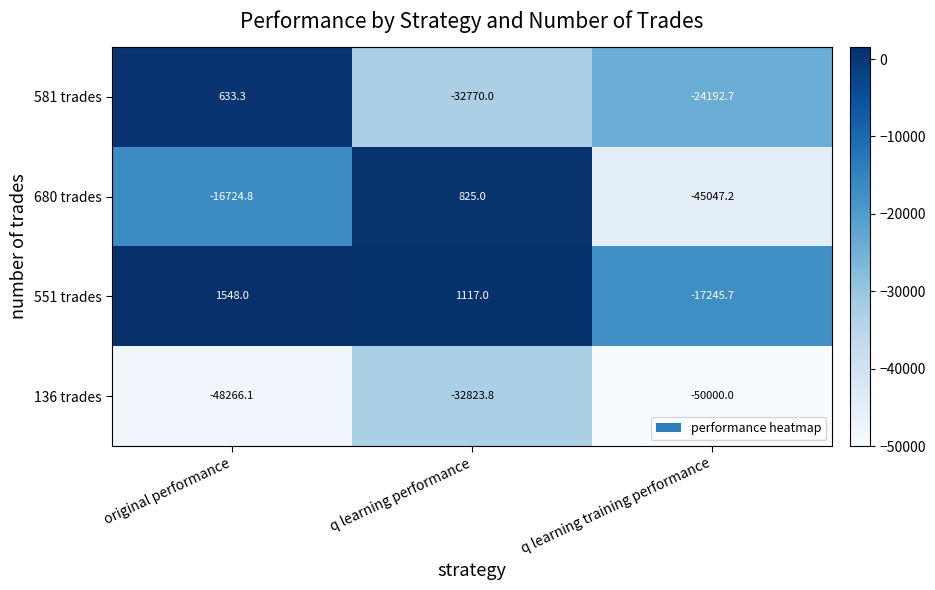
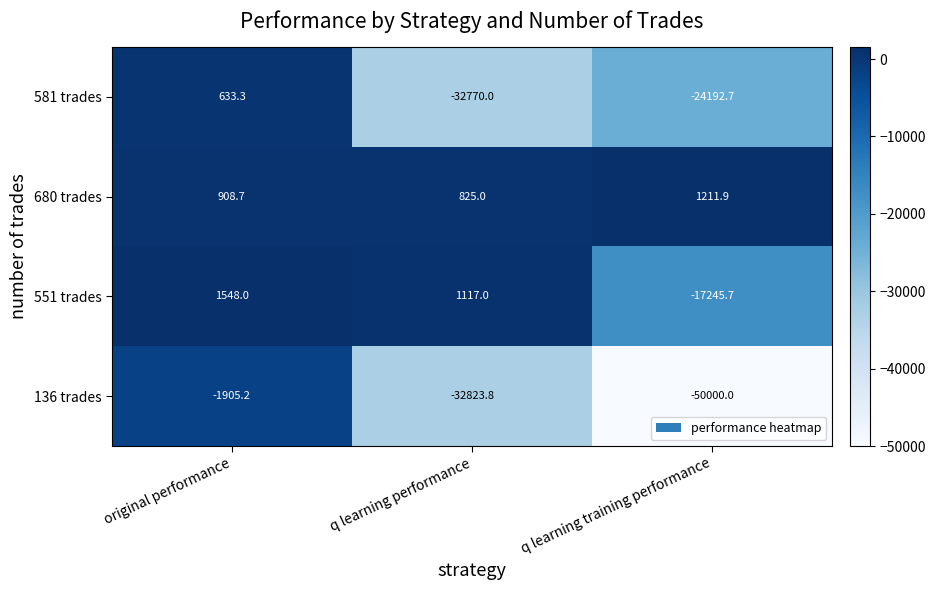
  {
    "581 trades": {
      "original performance": 633.3,
      "q learning performance": -32770.0,
      "q learning training performance": -24192.7
    },
    "680 trades": {
-     "original performance": -16724.8,
+     "original performance": 908.7,
      "q learning performance": 825.0,
-     "q learning training performance": -45047.2
+     "q learning training performance": 1211.9
    },
    "551 trades": {
      "original performance": 1548.0,
      "q learning performance": 1117.0,
      "q learning training performance": -17245.7
    },
    "136 trades": {
-     "original performance": -48266.1,
+     "original performance": -1905.2,
      "q learning performance": -32823.8,
      "q learning training performance": -50000.0
    }
  }
